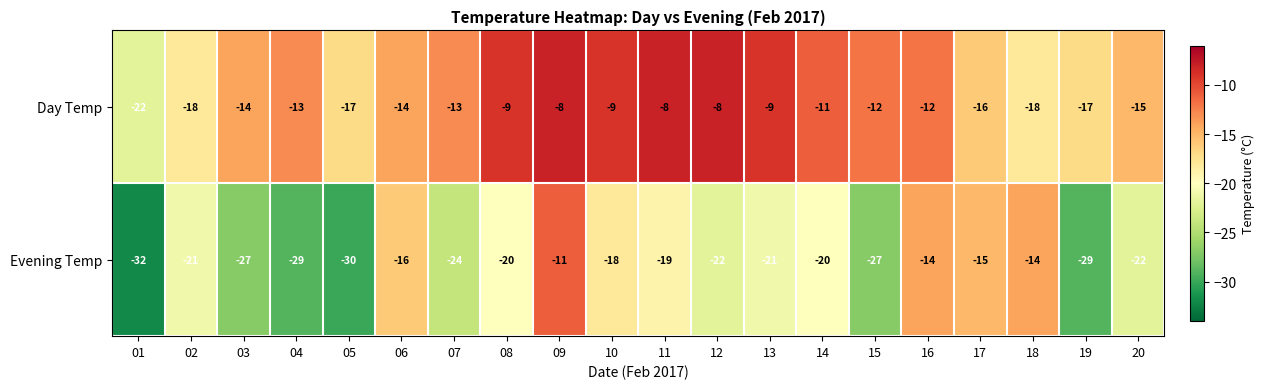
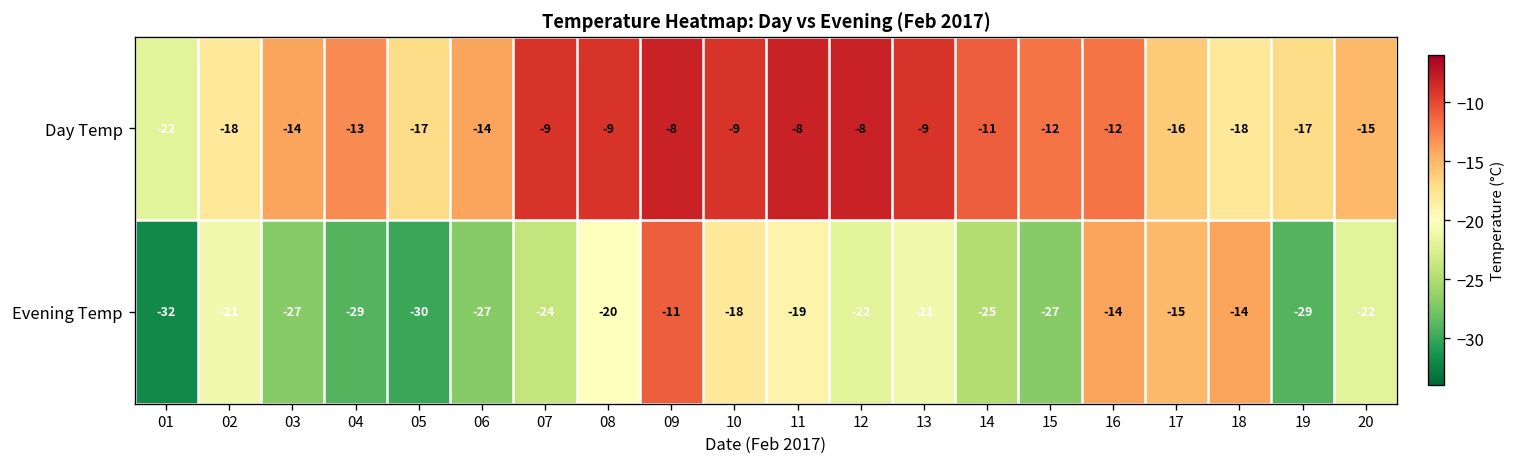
  {
    "Day Temp": {
      "01": -22,
      "02": -18,
      "03": -14,
      "04": -13,
      "05": -17,
      "06": -14,
-     "07": -13,
+     "07": -9,
      "08": -9,
      "09": -8,
      "10": -9,
      "11": -8,
      "12": -8,
      "13": -9,
      "14": -11,
      "15": -12,
      "16": -12,
      "17": -16,
      "18": -18,
      "19": -17,
      "20": -15
    },
    "Evening Temp": {
      "01": -32,
      "02": -21,
      "03": -27,
      "04": -29,
      "05": -30,
-     "06": -16,
+     "06": -27,
      "07": -24,
      "08": -20,
      "09": -11,
      "10": -18,
      "11": -19,
      "12": -22,
      "13": -21,
-     "14": -20,
+     "14": -25,
      "15": -27,
      "16": -14,
      "17": -15,
      "18": -14,
      "19": -29,
      "20": -22
    }
  }
